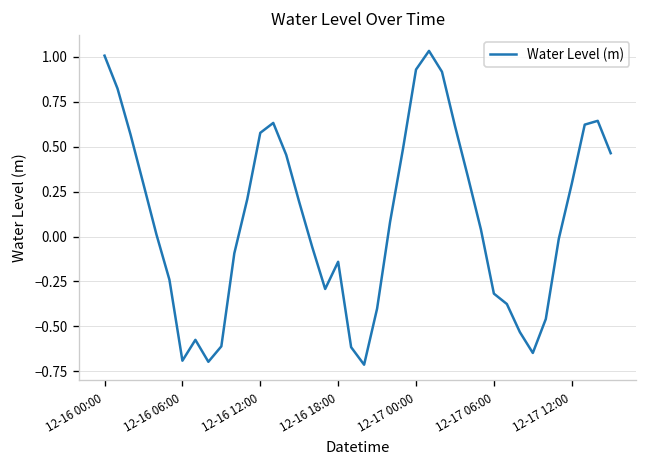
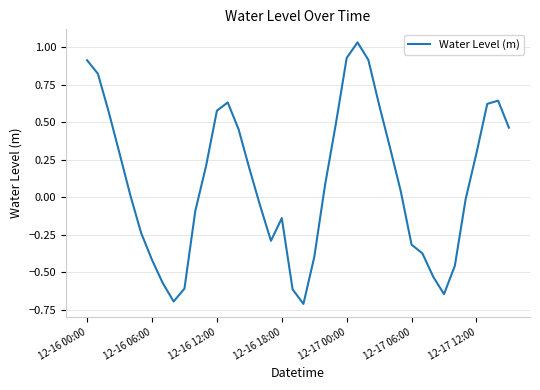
  {
-   "12-16 00:00": 1.01,
-   "12-16 06:00": -0.69,
+   "12-16 00:00": 0.91,
+   "12-16 06:00": -0.42,
    "12-16 12:00": 0.58,
    "12-16 18:00": -0.14,
    "12-17 00:00": 0.93,
    "12-17 06:00": -0.32,
    "12-17 12:00": 0.29
  }
